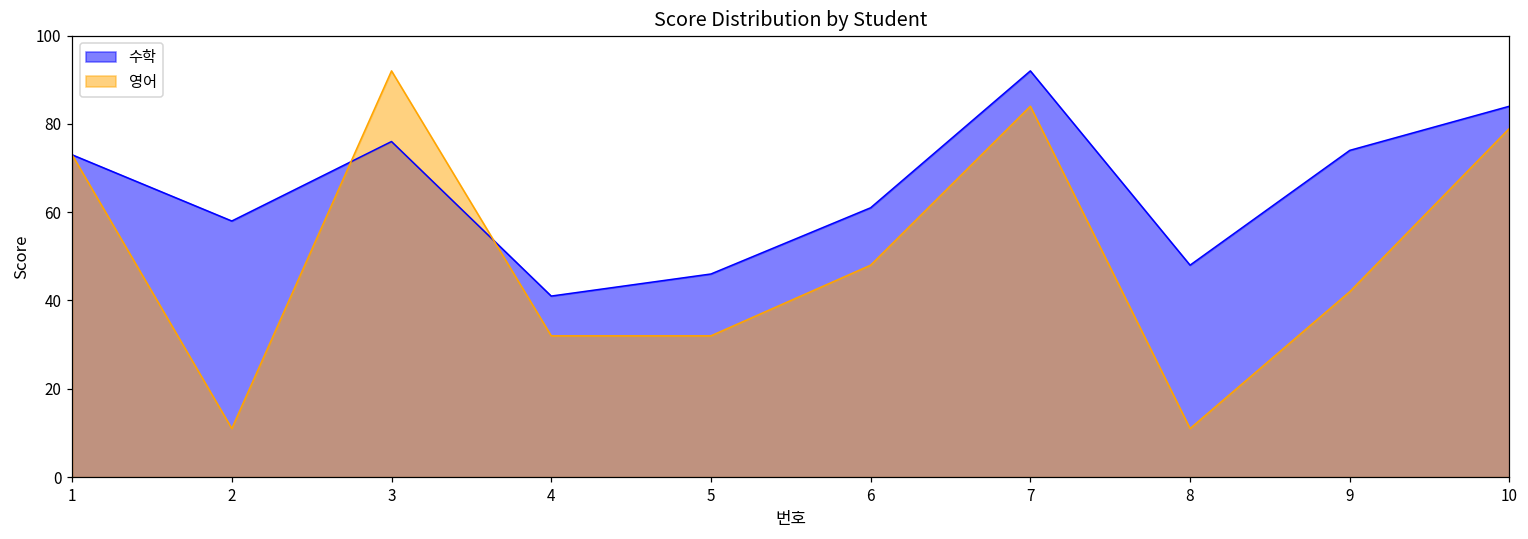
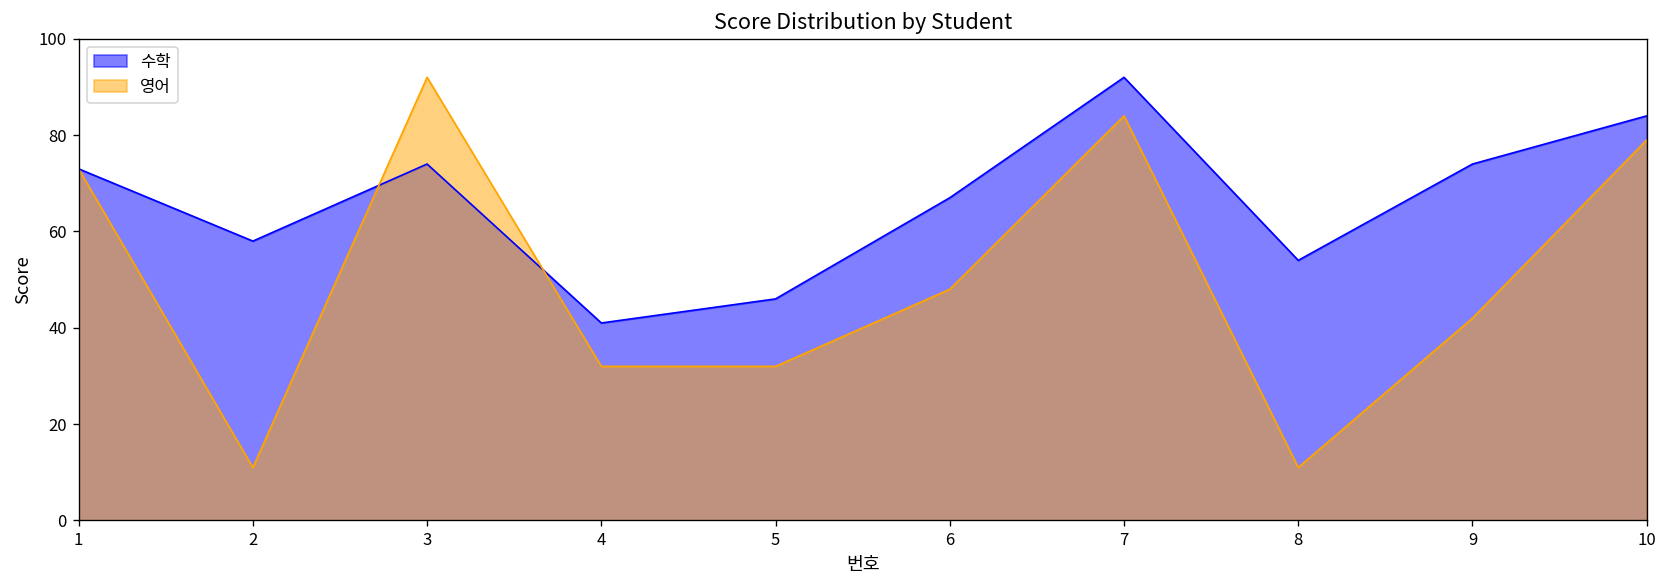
  {
    "수학": {
      "2": 58,
-     "3": 76,
+     "3": 74,
      "4": 41,
      "5": 46,
-     "6": 61,
+     "6": 67,
      "7": 92,
-     "8": 48,
+     "8": 54,
      "9": 74,
      "10": 84
    },
    "영어": {
      "2": 11,
      "3": 92,
      "4": 32,
      "5": 32,
      "6": 48,
      "7": 84,
      "8": 11,
      "9": 42,
      "10": 79
    }
  }
